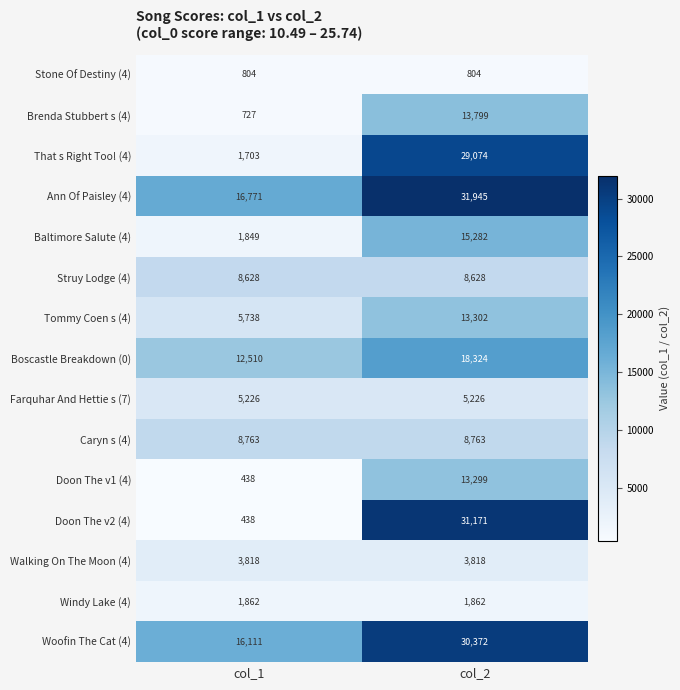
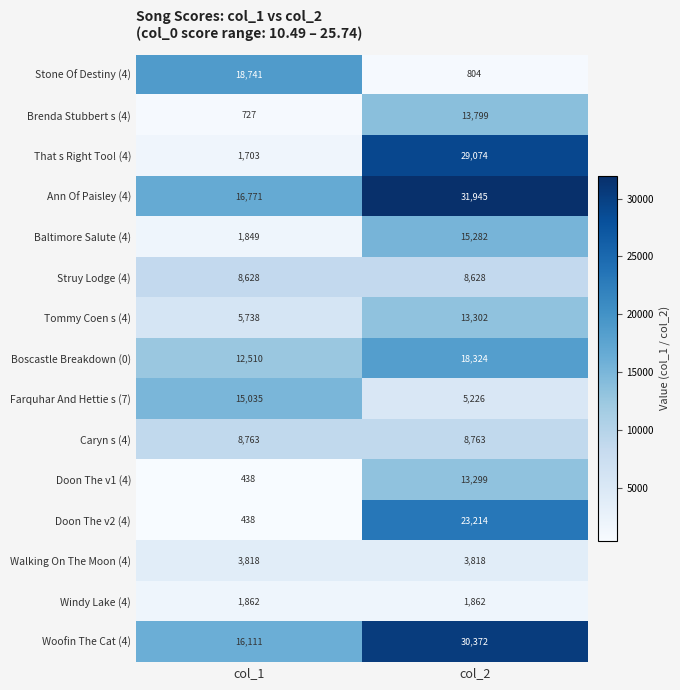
  {
    "Stone Of Destiny (4)": {
-     "col_1": "804",
+     "col_1": "18,741",
      "col_2": "804"
    },
    "Brenda Stubbert s (4)": {
      "col_1": "727",
      "col_2": "13,799"
    },
    "That s Right Too! (4)": {
      "col_1": "1,703",
      "col_2": "29,074"
    },
    "Ann Of Paisley (4)": {
      "col_1": "16,771",
      "col_2": "31,945"
    },
    "Baltimore Salute (4)": {
      "col_1": "1,849",
      "col_2": "15,282"
    },
    "Struy Lodge (4)": {
      "col_1": "8,628",
      "col_2": "8,628"
    },
    "Tommy Coen s (4)": {
      "col_1": "5,738",
      "col_2": "13,302"
    },
    "Boscastle Breakdown (0)": {
      "col_1": "12,510",
      "col_2": "18,324"
    },
    "Farquhar And Hettie s (7)": {
-     "col_1": "5,226",
+     "col_1": "15,035",
      "col_2": "5,226"
    },
    "Caryn s (4)": {
      "col_1": "8,763",
      "col_2": "8,763"
    },
    "Doon The v1 (4)": {
      "col_1": "438",
      "col_2": "13,299"
    },
    "Doon The v2 (4)": {
      "col_1": "438",
-     "col_2": "31,171"
+     "col_2": "23,214"
    },
    "Walking On The Moon (4)": {
      "col_1": "3,818",
      "col_2": "3,818"
    },
    "Windy Lake (4)": {
      "col_1": "1,862",
      "col_2": "1,862"
    },
    "Woofin The Cat (4)": {
      "col_1": "16,111",
      "col_2": "30,372"
    }
  }
